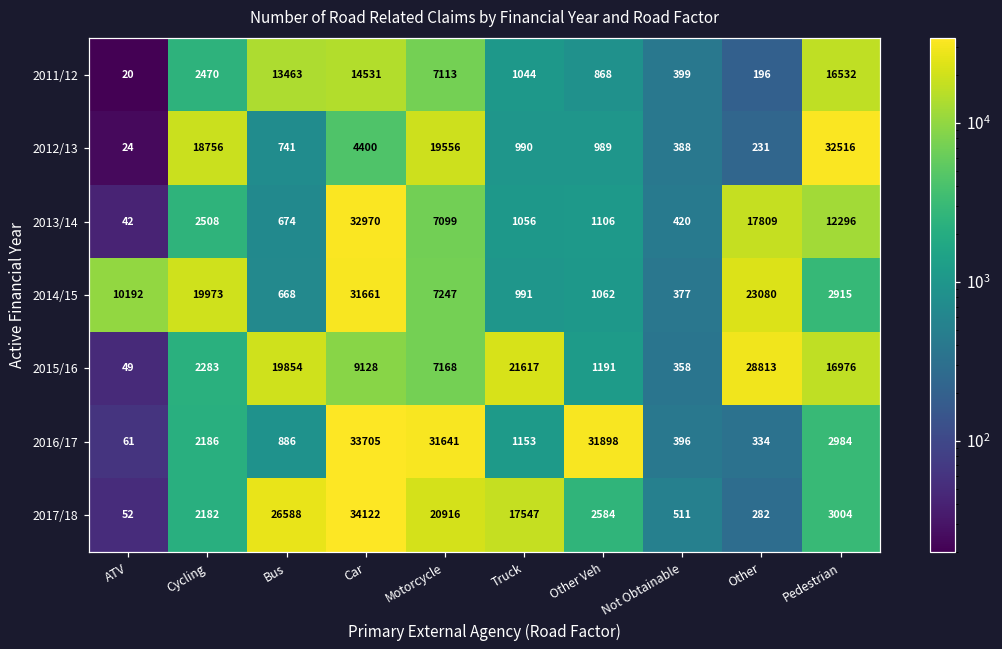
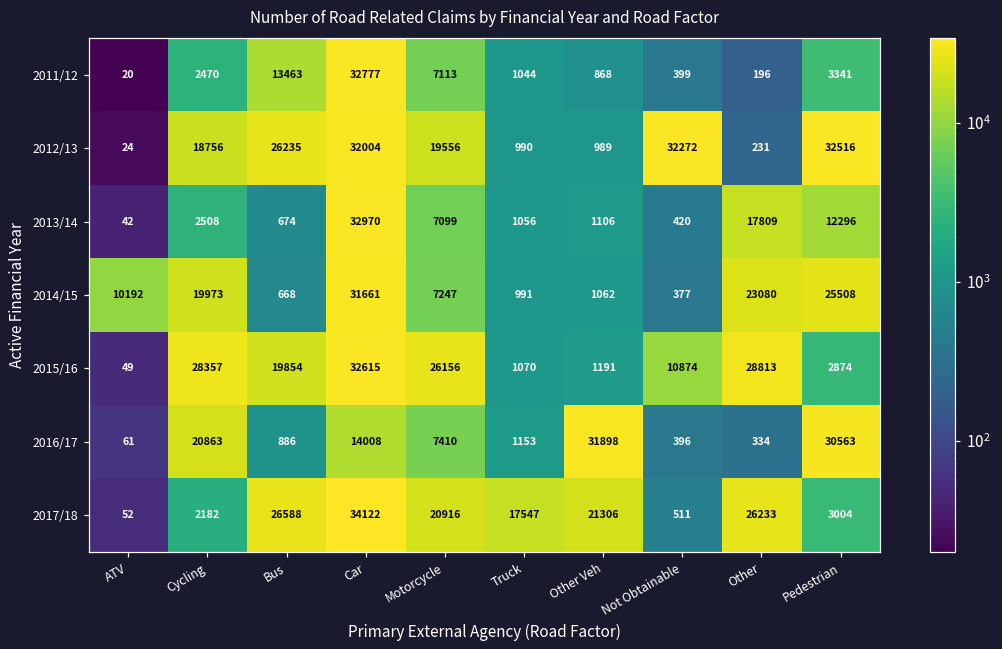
  {
    "2011/12": {
      "ATV": 20,
      "Cycling": 2470,
      "Bus": 13463,
-     "Car": 14531,
+     "Car": 32777,
      "Motorcycle": 7113,
      "Truck": 1044,
      "Other Veh": 868,
      "Not Obtainable": 399,
      "Other": 196,
-     "Pedestrian": 16532
+     "Pedestrian": 3341
    },
    "2012/13": {
      "ATV": 24,
      "Cycling": 18756,
-     "Bus": 741,
-     "Car": 4400,
+     "Bus": 26235,
+     "Car": 32004,
      "Motorcycle": 19556,
      "Truck": 990,
      "Other Veh": 989,
-     "Not Obtainable": 388,
+     "Not Obtainable": 32272,
      "Other": 231,
      "Pedestrian": 32516
    },
    "2013/14": {
      "ATV": 42,
      "Cycling": 2508,
      "Bus": 674,
      "Car": 32970,
      "Motorcycle": 7099,
      "Truck": 1056,
      "Other Veh": 1106,
      "Not Obtainable": 420,
      "Other": 17809,
      "Pedestrian": 12296
    },
    "2014/15": {
      "ATV": 10192,
      "Cycling": 19973,
      "Bus": 668,
      "Car": 31661,
      "Motorcycle": 7247,
      "Truck": 991,
      "Other Veh": 1062,
      "Not Obtainable": 377,
      "Other": 23080,
-     "Pedestrian": 2915
+     "Pedestrian": 25508
    },
    "2015/16": {
      "ATV": 49,
-     "Cycling": 2283,
+     "Cycling": 28357,
      "Bus": 19854,
-     "Car": 9128,
-     "Motorcycle": 7168,
-     "Truck": 21617,
+     "Car": 32615,
+     "Motorcycle": 26156,
+     "Truck": 1070,
      "Other Veh": 1191,
-     "Not Obtainable": 358,
+     "Not Obtainable": 10874,
      "Other": 28813,
-     "Pedestrian": 16976
+     "Pedestrian": 2874
    },
    "2016/17": {
      "ATV": 61,
-     "Cycling": 2186,
+     "Cycling": 20863,
      "Bus": 886,
-     "Car": 33705,
-     "Motorcycle": 31641,
+     "Car": 14008,
+     "Motorcycle": 7410,
      "Truck": 1153,
      "Other Veh": 31898,
      "Not Obtainable": 396,
      "Other": 334,
-     "Pedestrian": 2984
+     "Pedestrian": 30563
    },
    "2017/18": {
      "ATV": 52,
      "Cycling": 2182,
      "Bus": 26588,
      "Car": 34122,
      "Motorcycle": 20916,
      "Truck": 17547,
-     "Other Veh": 2584,
+     "Other Veh": 21306,
      "Not Obtainable": 511,
-     "Other": 282,
+     "Other": 26233,
      "Pedestrian": 3004
    }
  }
